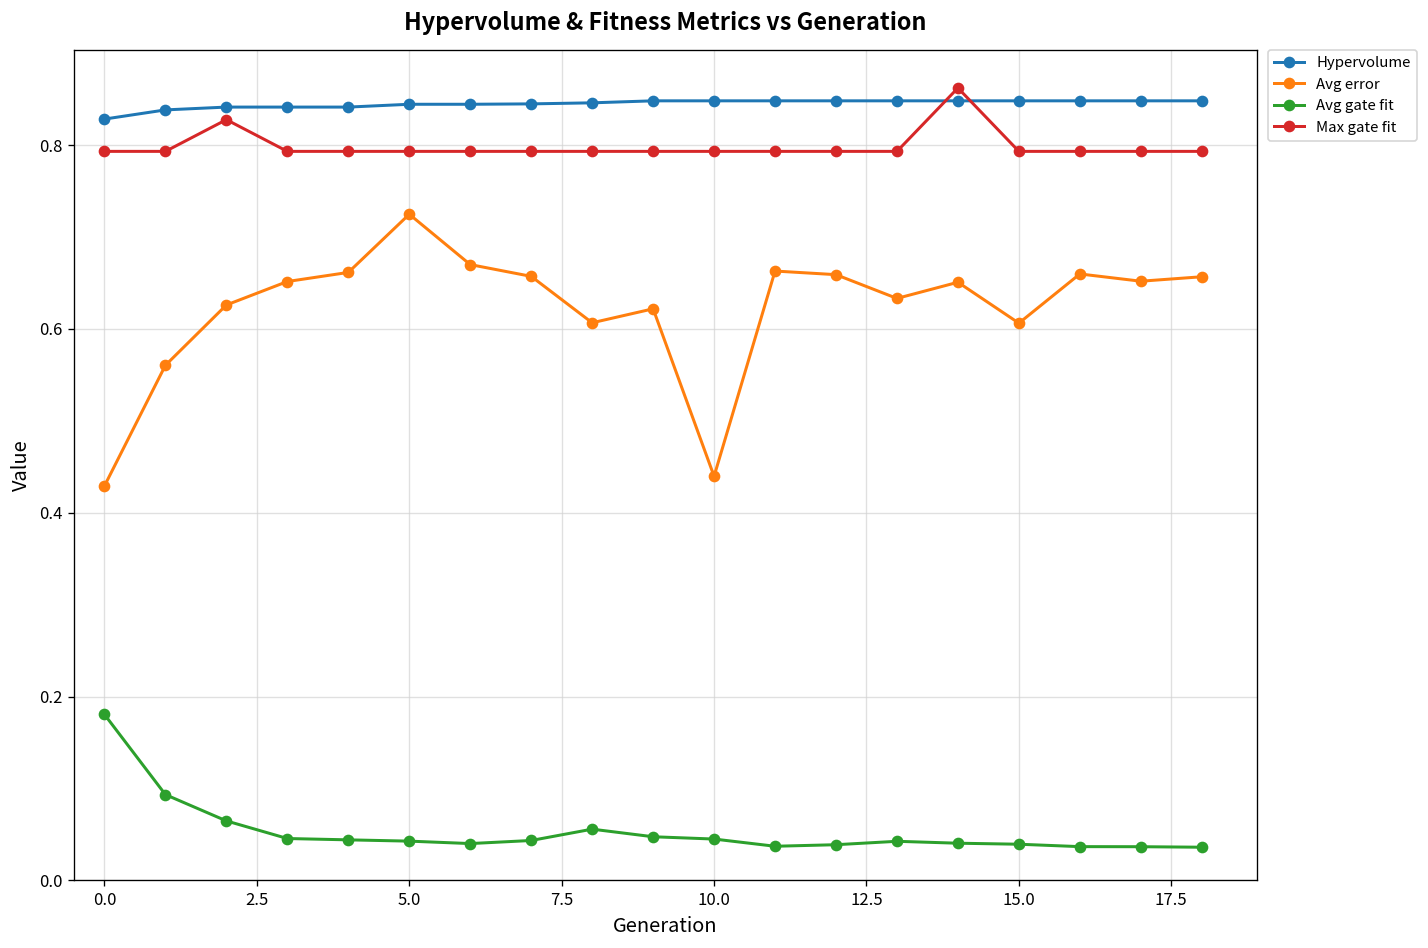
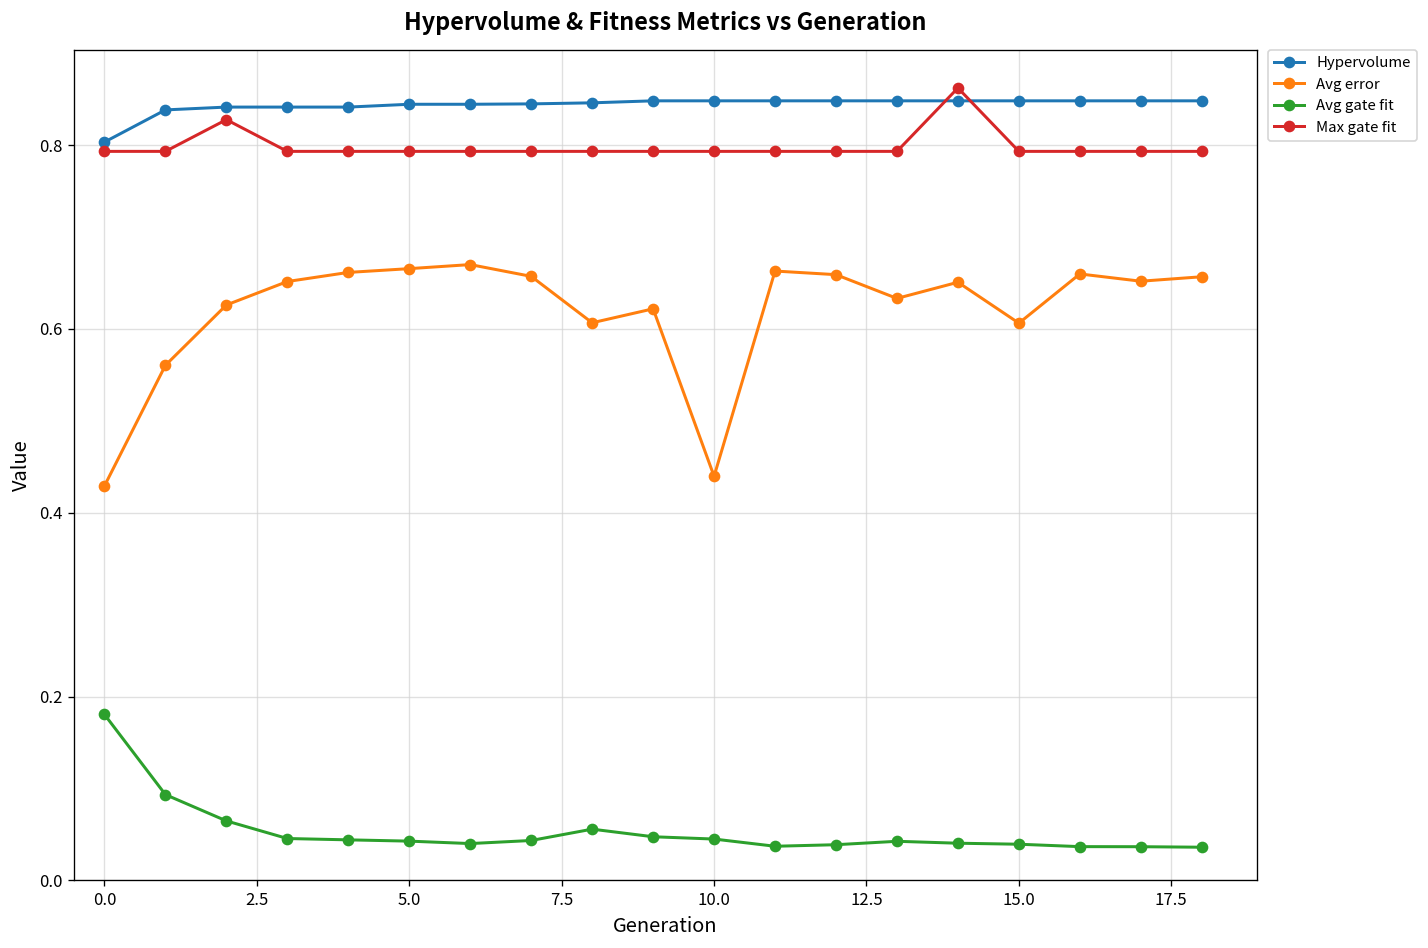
  {
    "Hypervolume": {
-     "0.0": 0.83,
+     "0.0": 0.80,
      "5.0": 0.84,
      "10.0": 0.85,
      "15.0": 0.85
    },
    "Avg error": {
      "0.0": 0.43,
-     "5.0": 0.72,
+     "5.0": 0.67,
      "10.0": 0.44,
      "15.0": 0.61
    },
    "Avg gate fit": {
      "0.0": 0.18,
      "5.0": 0.04,
      "10.0": 0.05,
      "15.0": 0.04
    },
    "Max gate fit": {
      "0.0": 0.79,
      "5.0": 0.79,
      "10.0": 0.79,
      "15.0": 0.79
    }
  }
